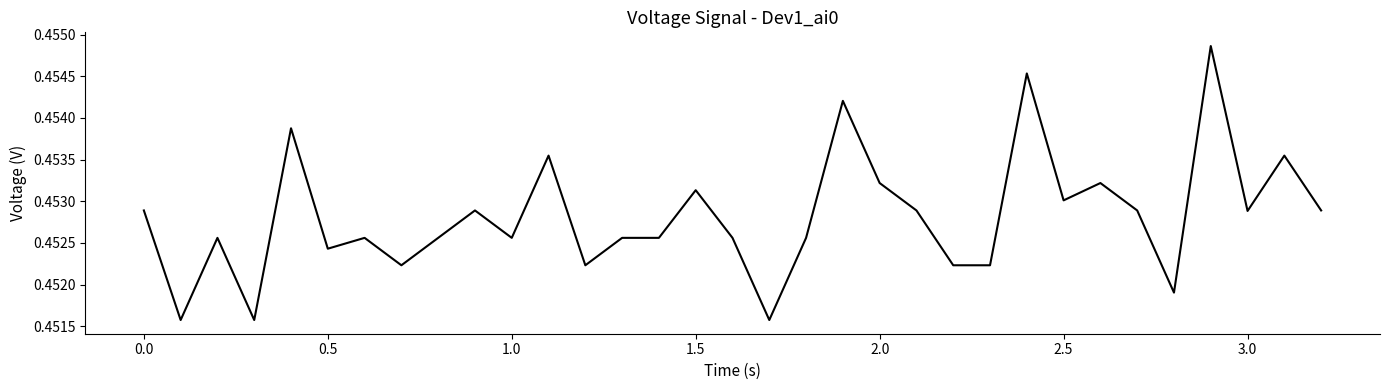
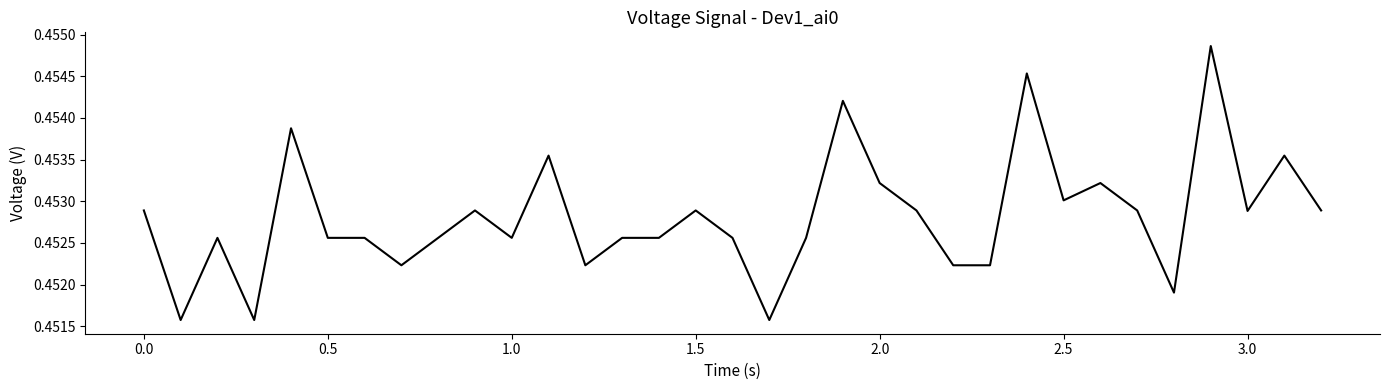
  {
    "0.0": 0.4529,
-   "0.5": 0.4524,
+   "0.5": 0.4526,
    "1.0": 0.4526,
-   "1.5": 0.4531,
+   "1.5": 0.4529,
    "2.0": 0.4532,
    "2.5": 0.4530,
    "3.0": 0.4529
  }
